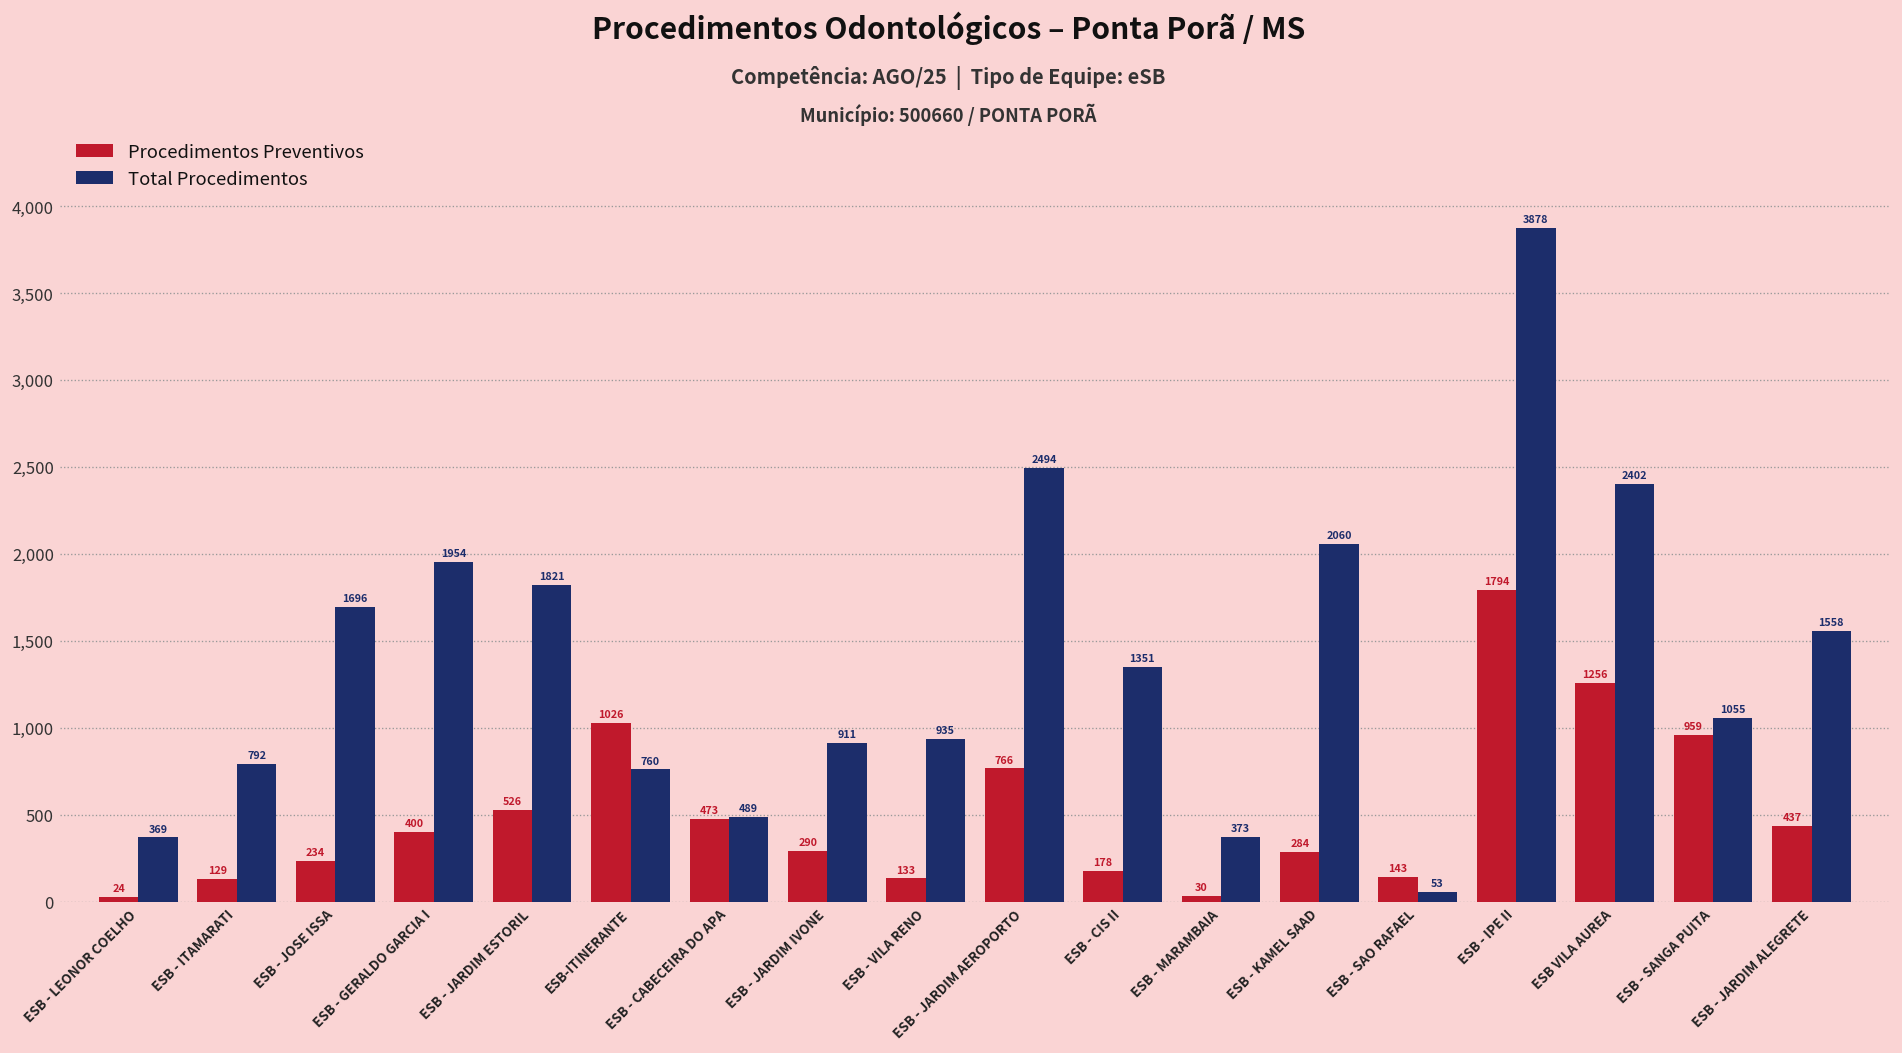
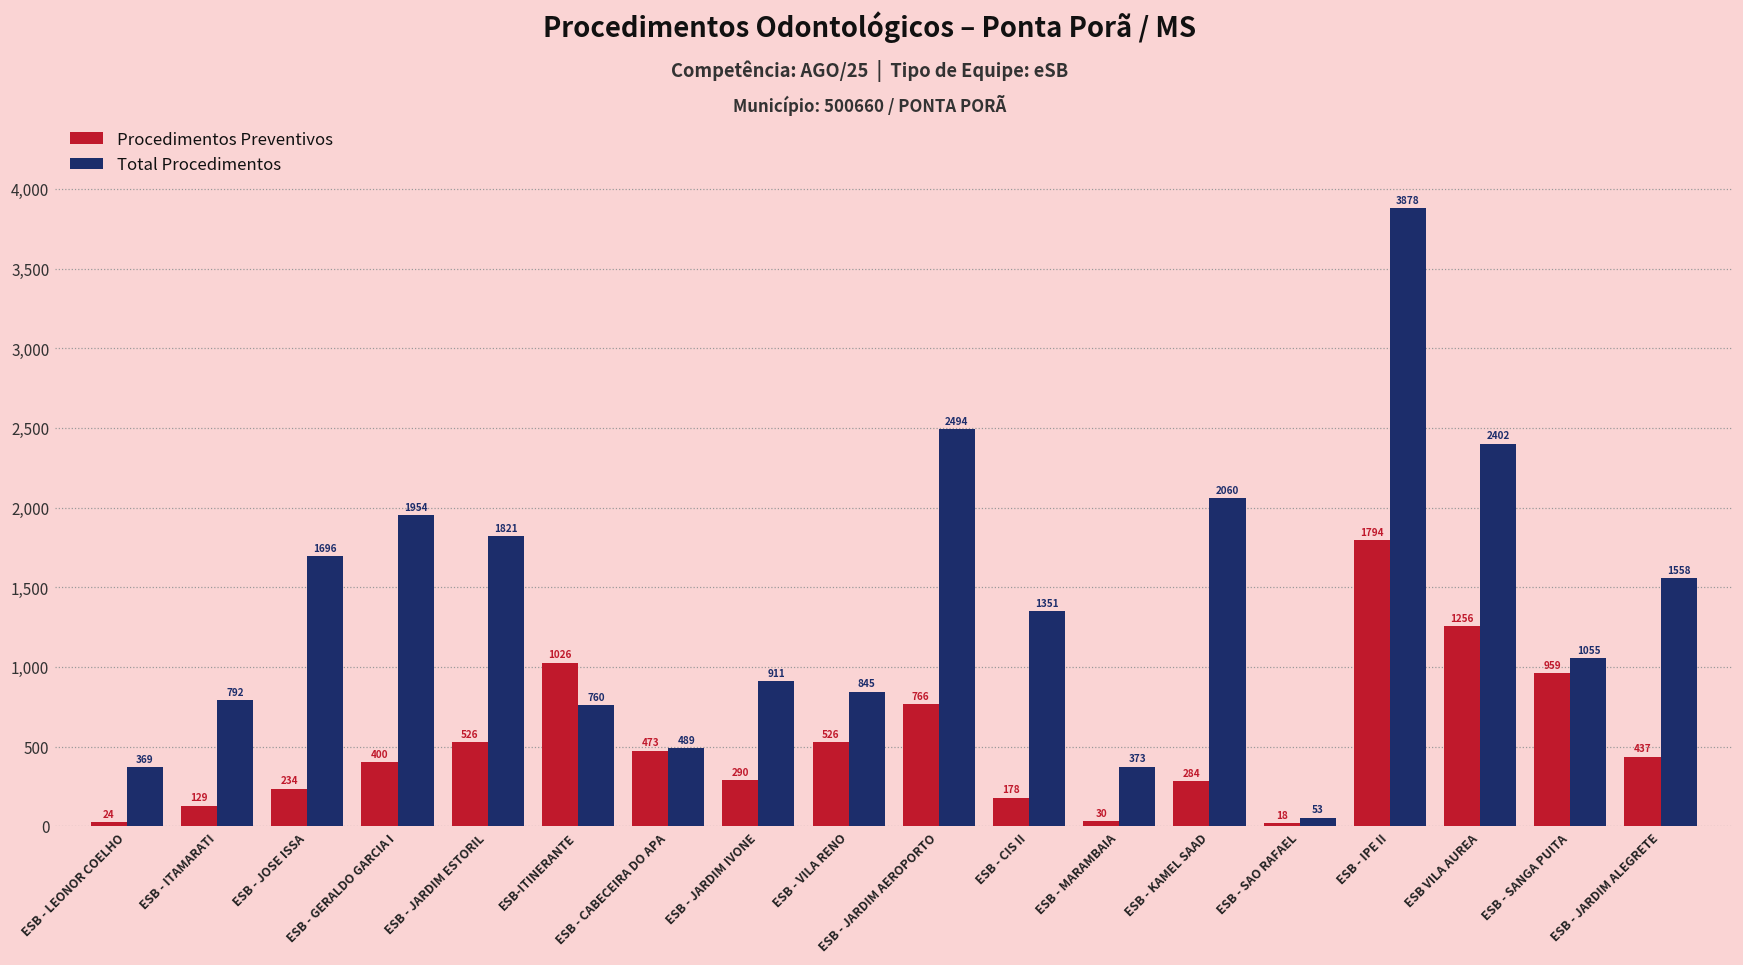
  {
    "Procedimentos Preventivos": {
      "ESB - LEONOR COELHO": 24,
      "ESB - ITAMARATI": 129,
      "ESB - JOSE ISSA": 234,
      "ESB - GERALDO GARCIA I": 400,
      "ESB - JARDIM ESTORIL": 526,
      "ESB-ITINERANTE": 1026,
      "ESB - CABECEIRA DO APA": 473,
      "ESB - JARDIM IVONE": 290,
-     "ESB - VILA RENO": 133,
+     "ESB - VILA RENO": 526,
      "ESB - JARDIM AEROPORTO": 766,
      "ESB - CIS II": 178,
      "ESB - MARAMBAIA": 30,
      "ESB - KAMEL SAAD": 284,
-     "ESB - SAO RAFAEL": 143,
+     "ESB - SAO RAFAEL": 18,
      "ESB - IPE II": 1794,
      "ESB VILA AUREA": 1256,
      "ESB - SANGA PUITA": 959,
      "ESB - JARDIM ALEGRETE": 437
    },
    "Total Procedimentos": {
      "ESB - LEONOR COELHO": 369,
      "ESB - ITAMARATI": 792,
      "ESB - JOSE ISSA": 1696,
      "ESB - GERALDO GARCIA I": 1954,
      "ESB - JARDIM ESTORIL": 1821,
      "ESB-ITINERANTE": 760,
      "ESB - CABECEIRA DO APA": 489,
      "ESB - JARDIM IVONE": 911,
-     "ESB - VILA RENO": 935,
+     "ESB - VILA RENO": 845,
      "ESB - JARDIM AEROPORTO": 2494,
      "ESB - CIS II": 1351,
      "ESB - MARAMBAIA": 373,
      "ESB - KAMEL SAAD": 2060,
      "ESB - SAO RAFAEL": 53,
      "ESB - IPE II": 3878,
      "ESB VILA AUREA": 2402,
      "ESB - SANGA PUITA": 1055,
      "ESB - JARDIM ALEGRETE": 1558
    }
  }
